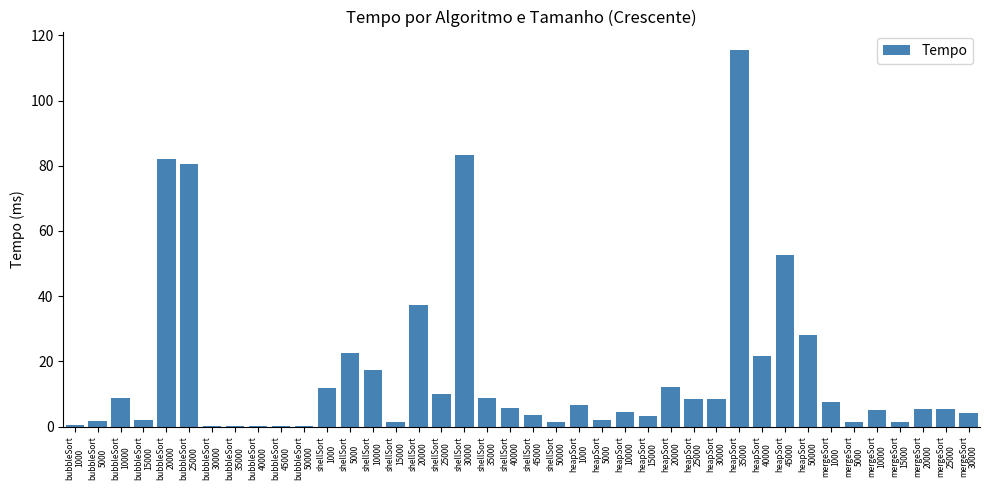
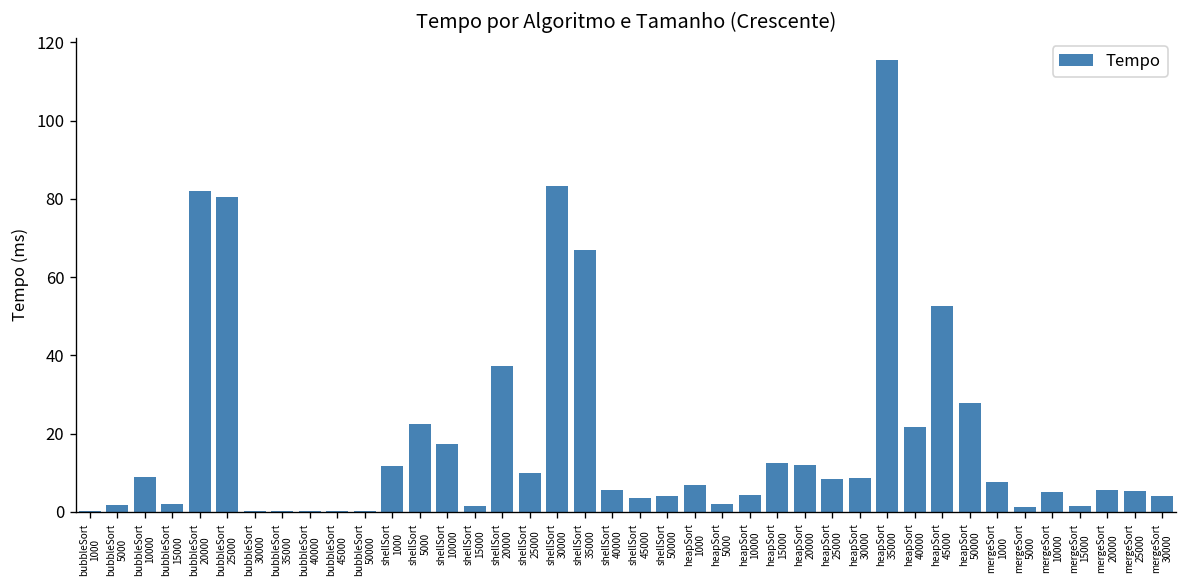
  {
    "bubbleSort 5000": 2,
    "bubbleSort 10000": 9,
    "bubbleSort 15000": 2,
    "bubbleSort 20000": 82,
    "bubbleSort 25000": 81,
    "shellSort 1000": 12,
    "shellSort 5000": 22,
    "shellSort 10000": 17,
    "shellSort 15000": 1,
    "shellSort 20000": 37,
    "shellSort 25000": 10,
    "shellSort 30000": 83,
-   "shellSort 35000": 9,
+   "shellSort 35000": 67,
    "shellSort 40000": 6,
    "shellSort 45000": 4,
-   "shellSort 50000": 1,
+   "shellSort 50000": 4,
    "heapSort 1000": 7,
    "heapSort 5000": 2,
    "heapSort 10000": 4,
-   "heapSort 15000": 3,
+   "heapSort 15000": 12,
    "heapSort 20000": 12,
    "heapSort 25000": 8,
    "heapSort 30000": 9,
    "heapSort 35000": 115,
    "heapSort 40000": 22,
    "heapSort 45000": 53,
    "heapSort 50000": 28,
    "mergeSort 1000": 8,
    "mergeSort 5000": 1,
    "mergeSort 10000": 5,
    "mergeSort 15000": 1,
    "mergeSort 20000": 5,
    "mergeSort 25000": 5,
    "mergeSort 30000": 4
  }
